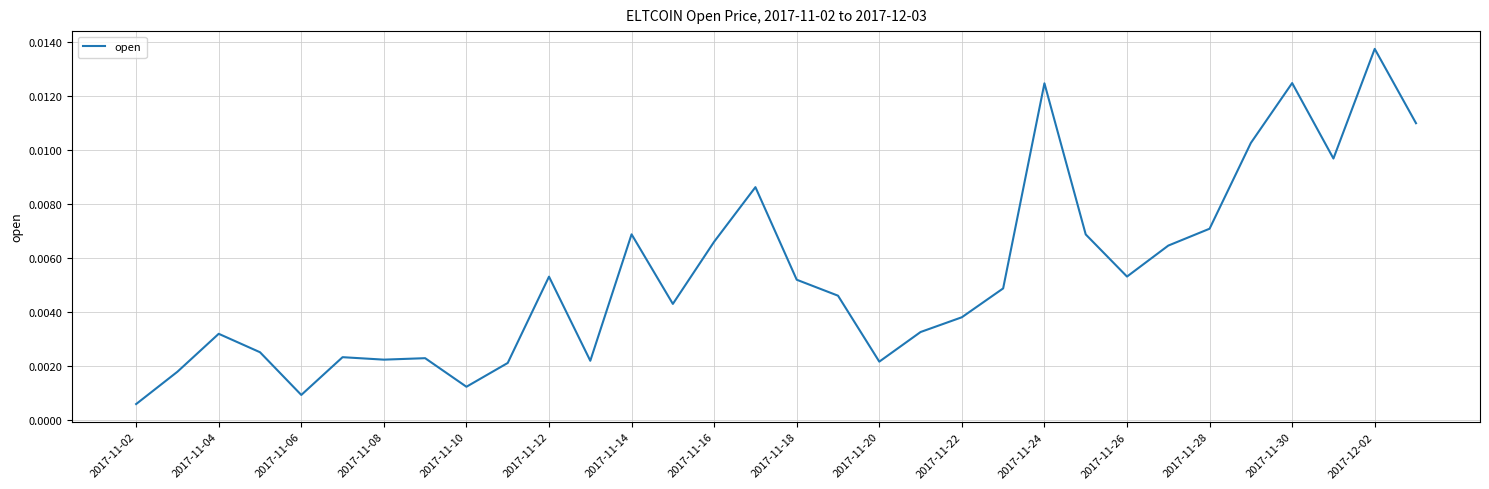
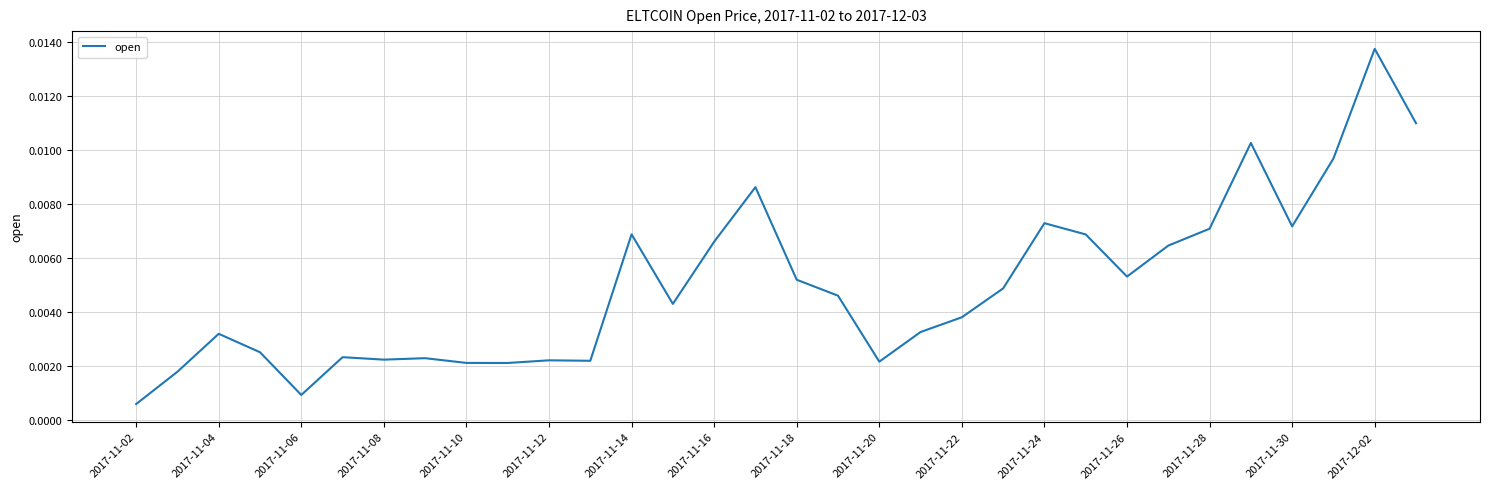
  {
    "2017-11-02": 0.0006,
    "2017-11-04": 0.0032,
    "2017-11-06": 0.0009,
    "2017-11-08": 0.0022,
-   "2017-11-10": 0.0012,
-   "2017-11-12": 0.0053,
+   "2017-11-10": 0.0021,
+   "2017-11-12": 0.0022,
    "2017-11-14": 0.0069,
    "2017-11-16": 0.0066,
    "2017-11-18": 0.0052,
    "2017-11-20": 0.0022,
    "2017-11-22": 0.0038,
-   "2017-11-24": 0.0125,
+   "2017-11-24": 0.0073,
    "2017-11-26": 0.0053,
    "2017-11-28": 0.0071,
-   "2017-11-30": 0.0125,
+   "2017-11-30": 0.0072,
    "2017-12-02": 0.0137
  }
